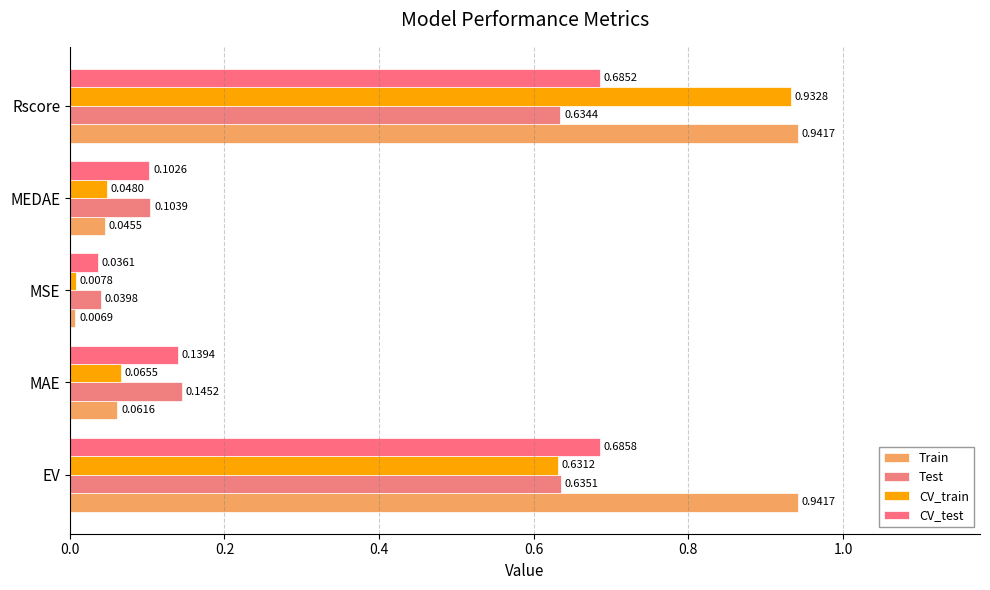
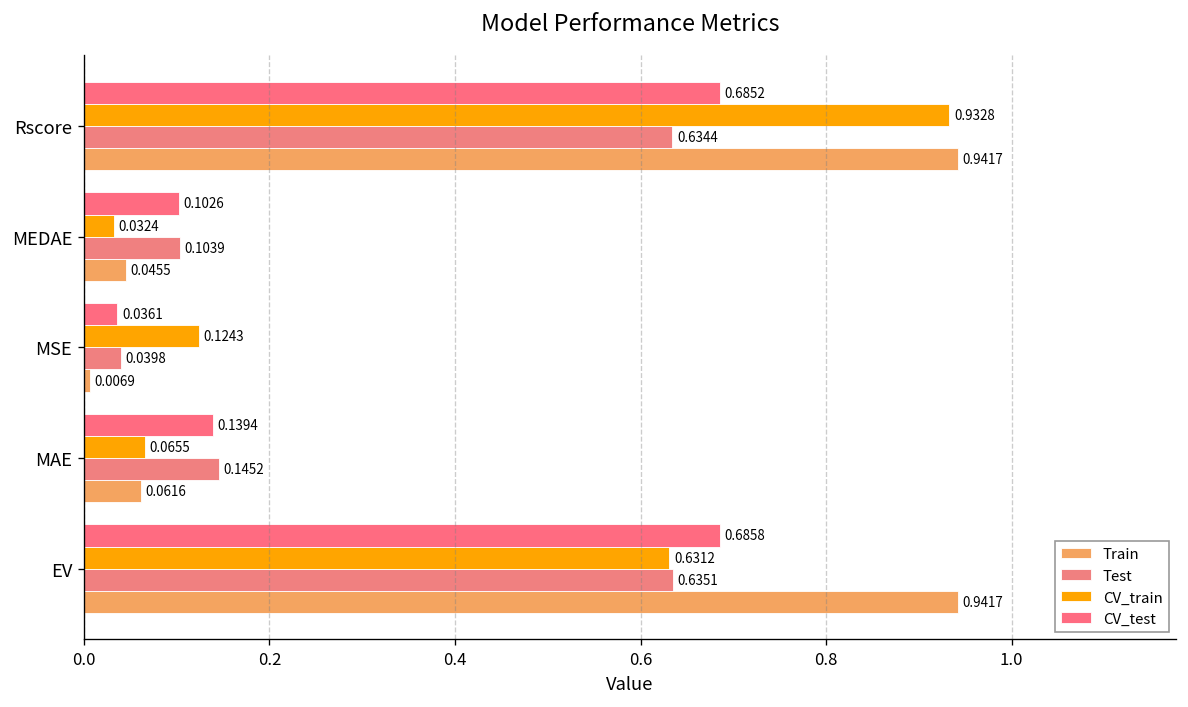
  {
    "CV_train": {
      "Rscore": 0.9328,
-     "MEDAE": 0.0480,
-     "MSE": 0.0078,
+     "MEDAE": 0.0324,
+     "MSE": 0.1243,
      "MAE": 0.0655,
      "EV": 0.6312
    }
  }
